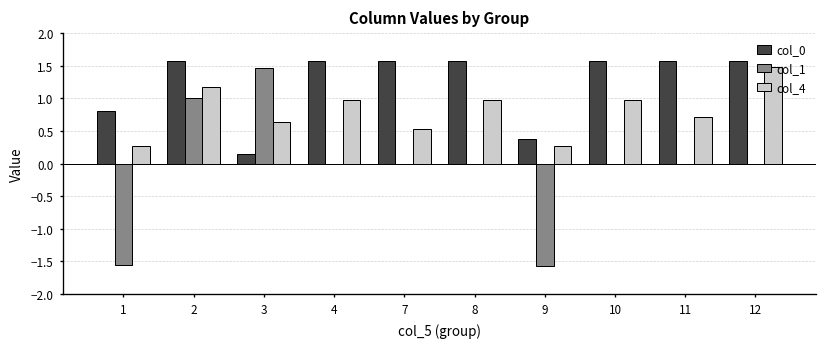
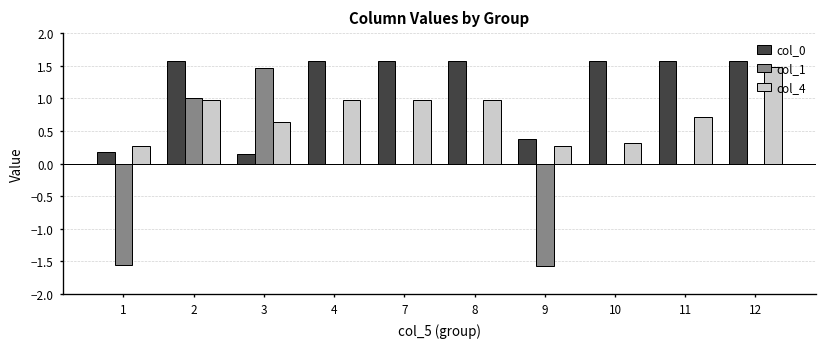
  {
    "col_0": {
-     "1": 0.8,
+     "1": 0.2,
      "2": 1.6,
      "3": 0.1,
      "4": 1.6,
      "7": 1.6,
      "8": 1.6,
      "9": 0.4,
      "10": 1.6,
      "11": 1.6,
      "12": 1.6
    },
    "col_1": {
      "1": -1.6,
      "2": 1.0,
      "3": 1.5,
      "4": 0.0,
      "7": 0.0,
      "8": 0.0,
      "9": -1.6,
      "10": 0.0,
      "11": 0.0,
      "12": 0.0
    },
    "col_4": {
      "1": 0.3,
-     "2": 1.2,
+     "2": 1.0,
      "3": 0.6,
      "4": 1.0,
-     "7": 0.5,
+     "7": 1.0,
      "8": 1.0,
      "9": 0.3,
-     "10": 1.0,
+     "10": 0.3,
      "11": 0.7,
      "12": 1.5
    }
  }
